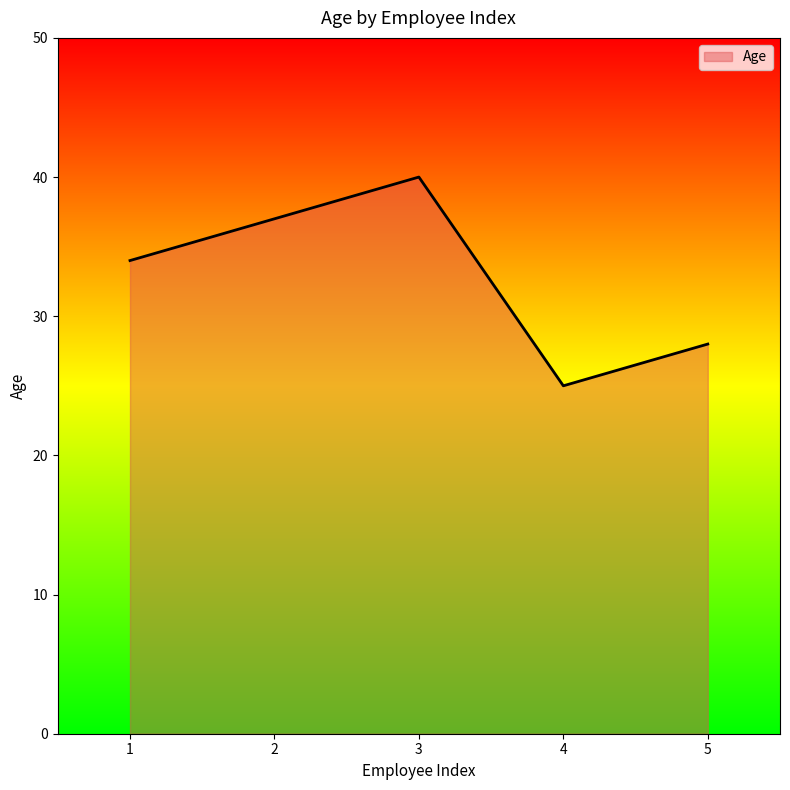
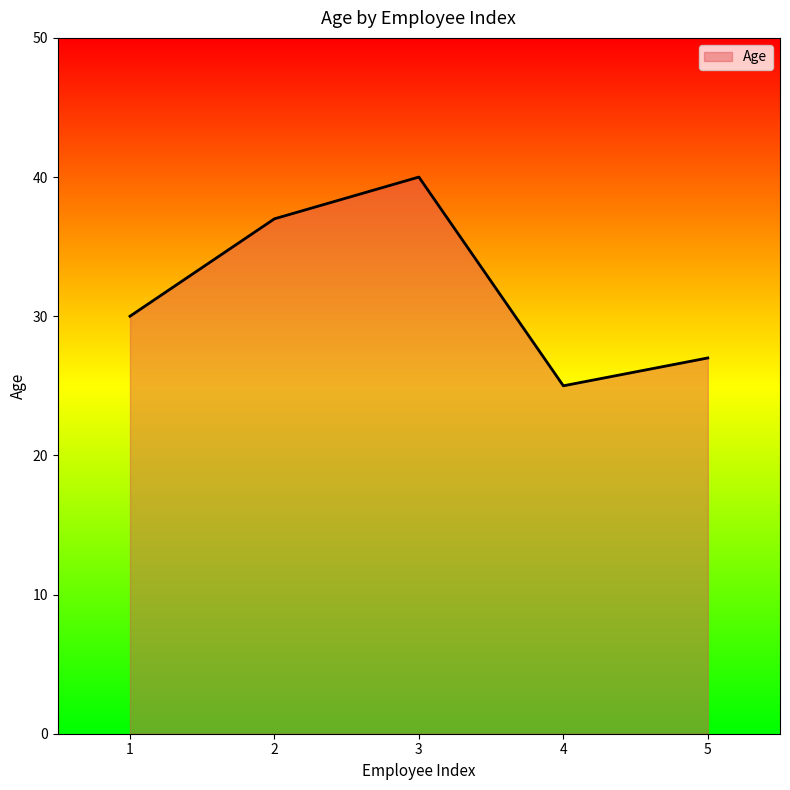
  {
-   "1": 34,
+   "1": 30,
    "2": 37,
    "3": 40,
    "4": 25,
-   "5": 28
+   "5": 27
  }
